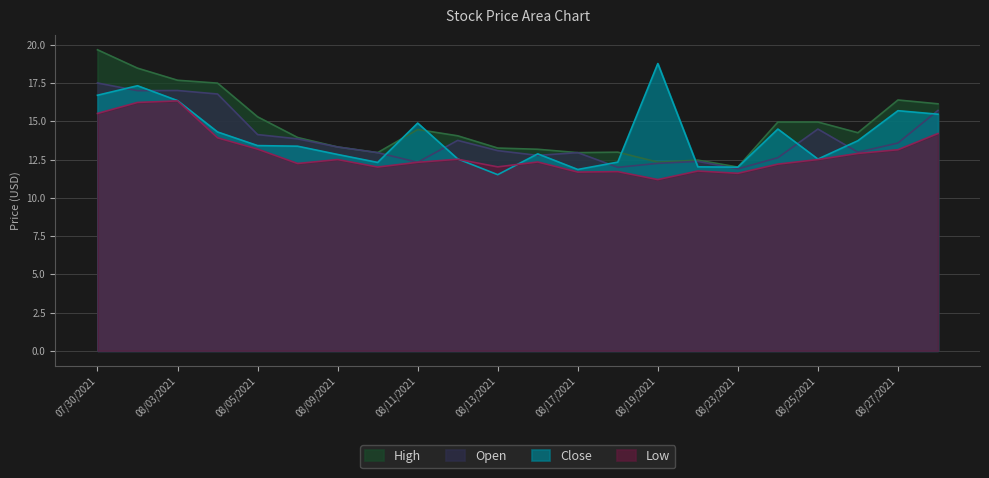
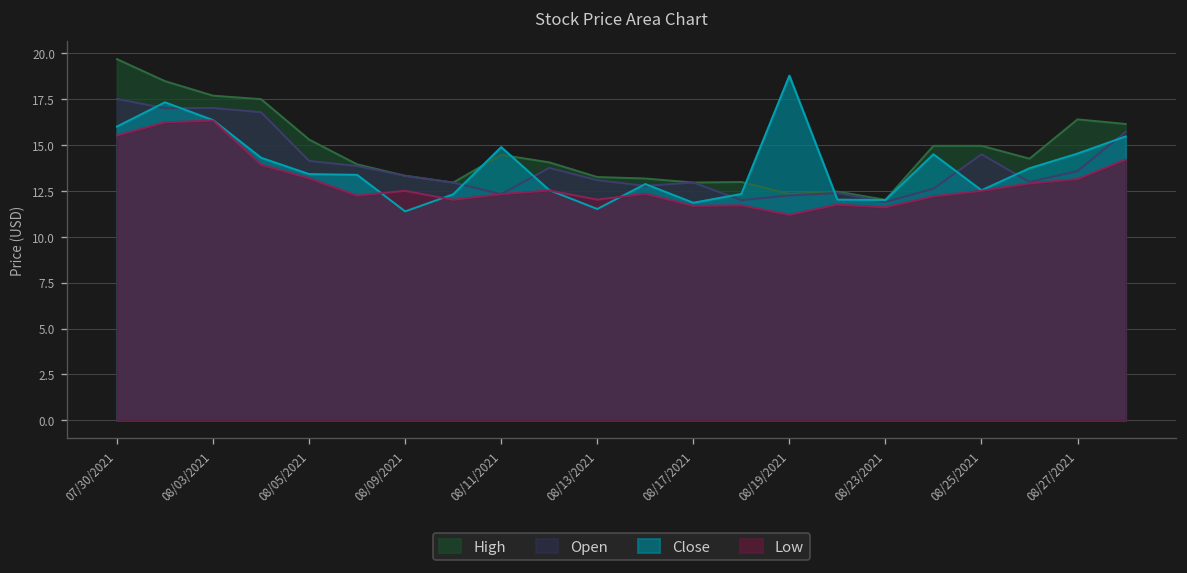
  {
    "Close": {
-     "07/30/2021": 16.7,
+     "07/30/2021": 16.0,
      "08/05/2021": 13.4,
-     "08/09/2021": 12.8,
+     "08/09/2021": 11.4,
      "08/11/2021": 14.9,
      "08/13/2021": 11.5,
      "08/17/2021": 11.9,
      "08/19/2021": 18.8,
-     "08/27/2021": 15.7
+     "08/27/2021": 14.5
    }
  }
